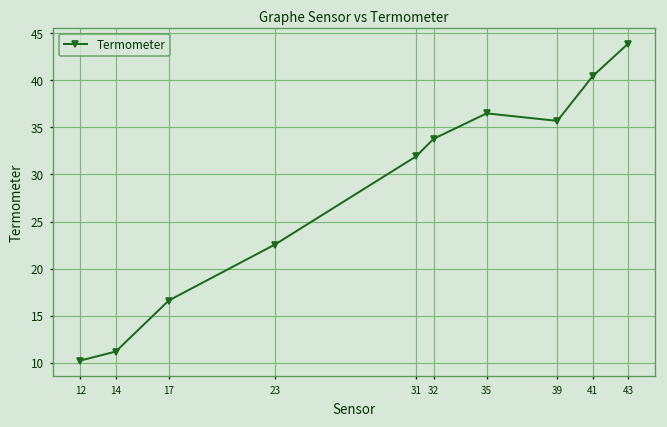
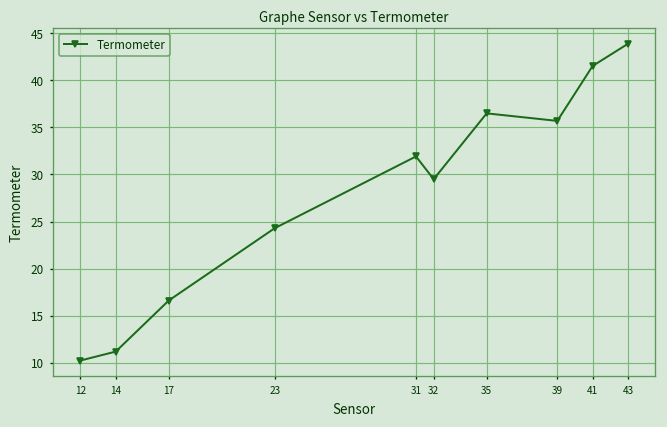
  {
    "12": 10,
    "14": 11,
    "17": 17,
-   "23": 23,
+   "23": 24,
    "31": 32,
-   "32": 34,
+   "32": 30,
    "35": 37,
    "39": 36,
-   "41": 40,
+   "41": 42,
    "43": 44
  }
